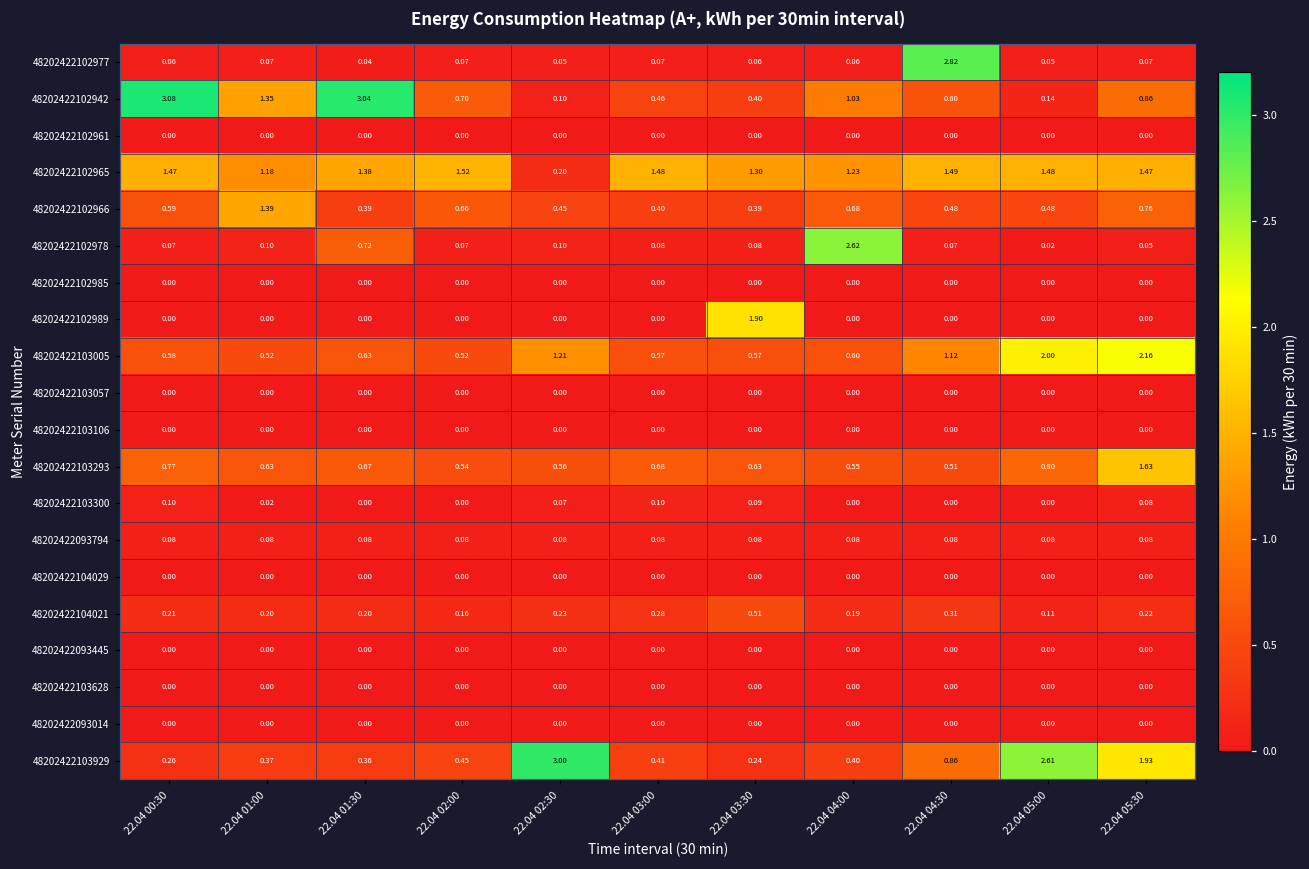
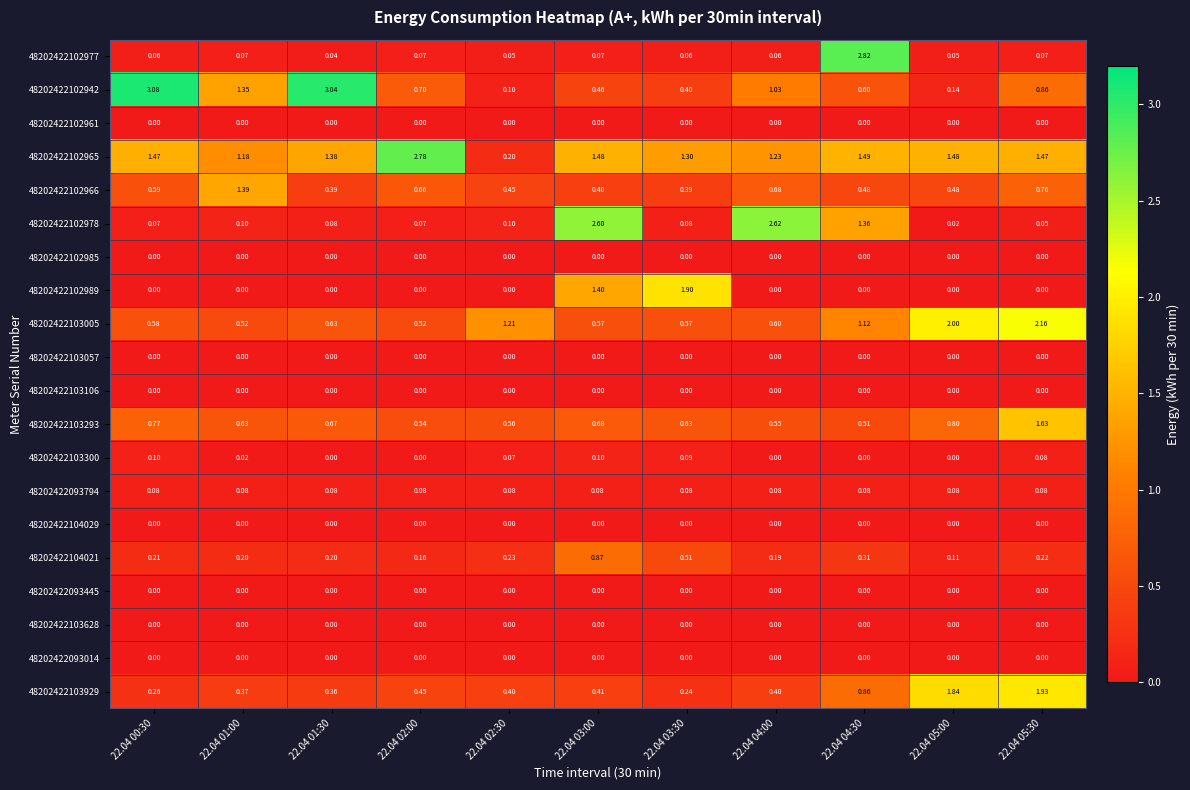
  {
    "48202422102965": {
      "22.04 00:30": 1.47,
      "22.04 01:00": 1.18,
      "22.04 01:30": 1.38,
-     "22.04 02:00": 1.52,
+     "22.04 02:00": 2.78,
      "22.04 02:30": 0.20,
      "22.04 03:00": 1.48,
      "22.04 03:30": 1.30,
      "22.04 04:00": 1.23,
      "22.04 04:30": 1.49,
      "22.04 05:00": 1.48,
      "22.04 05:30": 1.47
    },
    "48202422102978": {
      "22.04 00:30": 0.07,
      "22.04 01:00": 0.10,
-     "22.04 01:30": 0.72,
+     "22.04 01:30": 0.08,
      "22.04 02:00": 0.07,
      "22.04 02:30": 0.10,
-     "22.04 03:00": 0.08,
+     "22.04 03:00": 2.60,
      "22.04 03:30": 0.08,
      "22.04 04:00": 2.62,
-     "22.04 04:30": 0.07,
+     "22.04 04:30": 1.36,
      "22.04 05:00": 0.02,
      "22.04 05:30": 0.05
    },
    "48202422102989": {
      "22.04 00:30": 0.00,
      "22.04 01:00": 0.00,
      "22.04 01:30": 0.00,
      "22.04 02:00": 0.00,
      "22.04 02:30": 0.00,
-     "22.04 03:00": 0.00,
+     "22.04 03:00": 1.40,
      "22.04 03:30": 1.90,
      "22.04 04:00": 0.00,
      "22.04 04:30": 0.00,
      "22.04 05:00": 0.00,
      "22.04 05:30": 0.00
    },
    "48202422104021": {
      "22.04 00:30": 0.21,
      "22.04 01:00": 0.20,
      "22.04 01:30": 0.20,
      "22.04 02:00": 0.16,
      "22.04 02:30": 0.23,
-     "22.04 03:00": 0.28,
+     "22.04 03:00": 0.87,
      "22.04 03:30": 0.51,
      "22.04 04:00": 0.19,
      "22.04 04:30": 0.31,
      "22.04 05:00": 0.11,
      "22.04 05:30": 0.22
    },
    "48202422103929": {
      "22.04 00:30": 0.26,
      "22.04 01:00": 0.37,
      "22.04 01:30": 0.36,
      "22.04 02:00": 0.45,
-     "22.04 02:30": 3.00,
+     "22.04 02:30": 0.40,
      "22.04 03:00": 0.41,
      "22.04 03:30": 0.24,
      "22.04 04:00": 0.40,
      "22.04 04:30": 0.86,
-     "22.04 05:00": 2.61,
+     "22.04 05:00": 1.84,
      "22.04 05:30": 1.93
    }
  }
